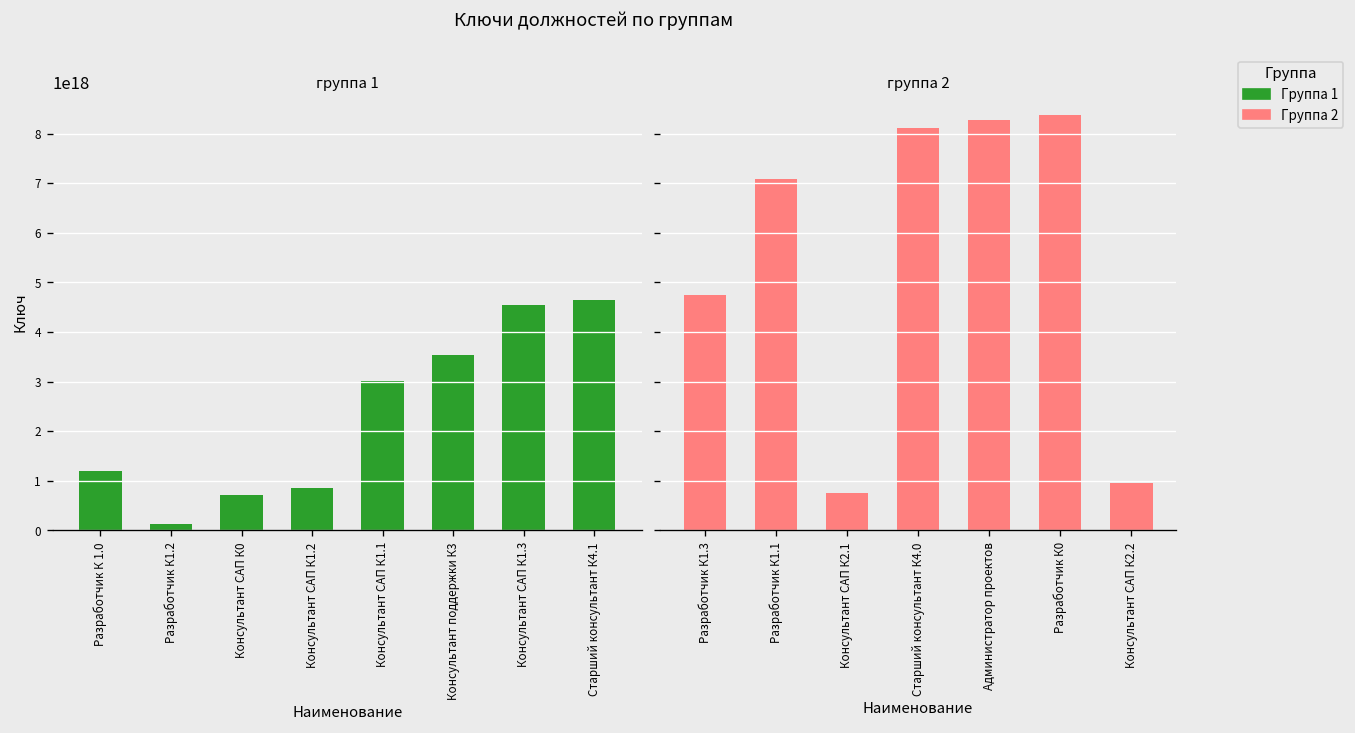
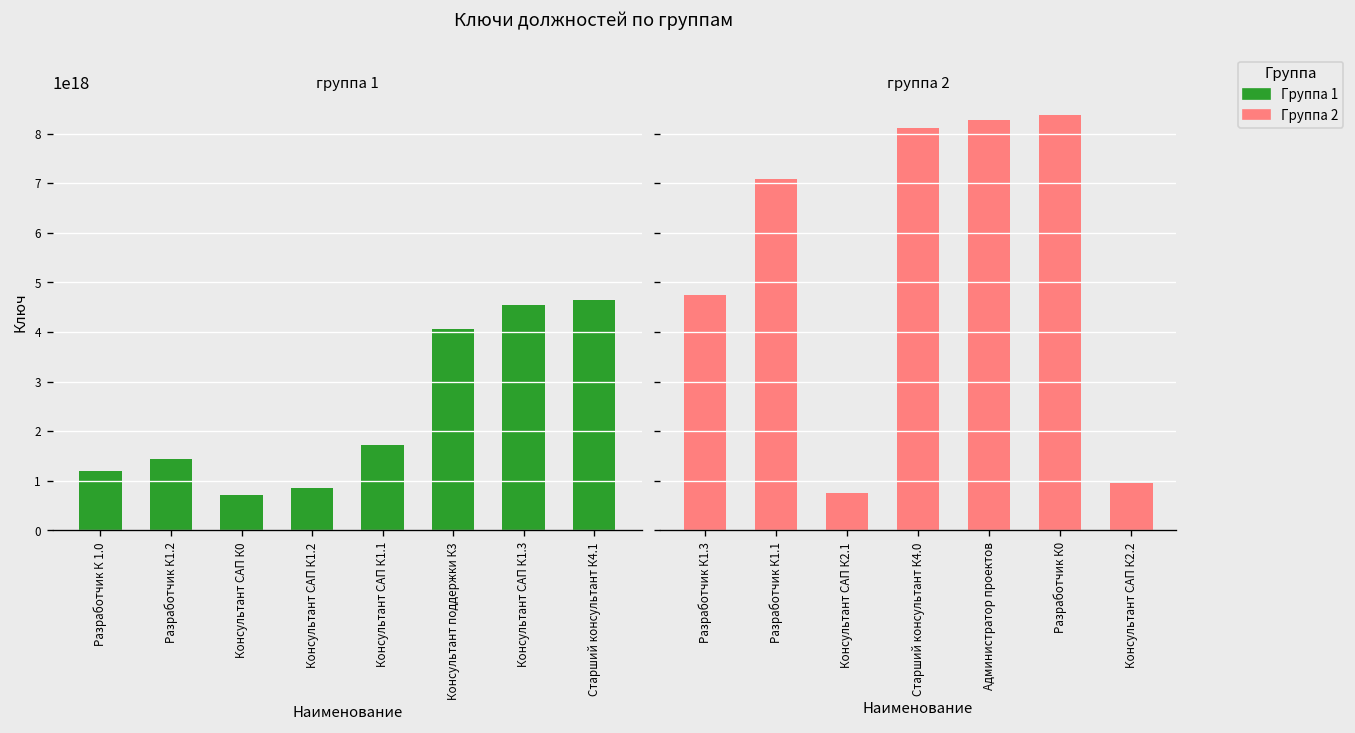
  {
    "группа 1": {
      "Разработчик К 1.0": 1200000000000000000,
-     "Разработчик К1.2": 100000000000000000,
+     "Разработчик К1.2": 1400000000000000000,
      "Консультант САП К0": 700000000000000000,
      "Консультант САП К1.2": 900000000000000000,
-     "Консультант САП К1.1": 3000000000000000000,
-     "Консультант поддержки К3": 3500000000000000000,
+     "Консультант САП К1.1": 1700000000000000000,
+     "Консультант поддержки К3": 4100000000000000000,
      "Консультант САП К1.3": 4500000000000000000,
      "Старший консультант К4.1": 4700000000000000000
    }
  }
